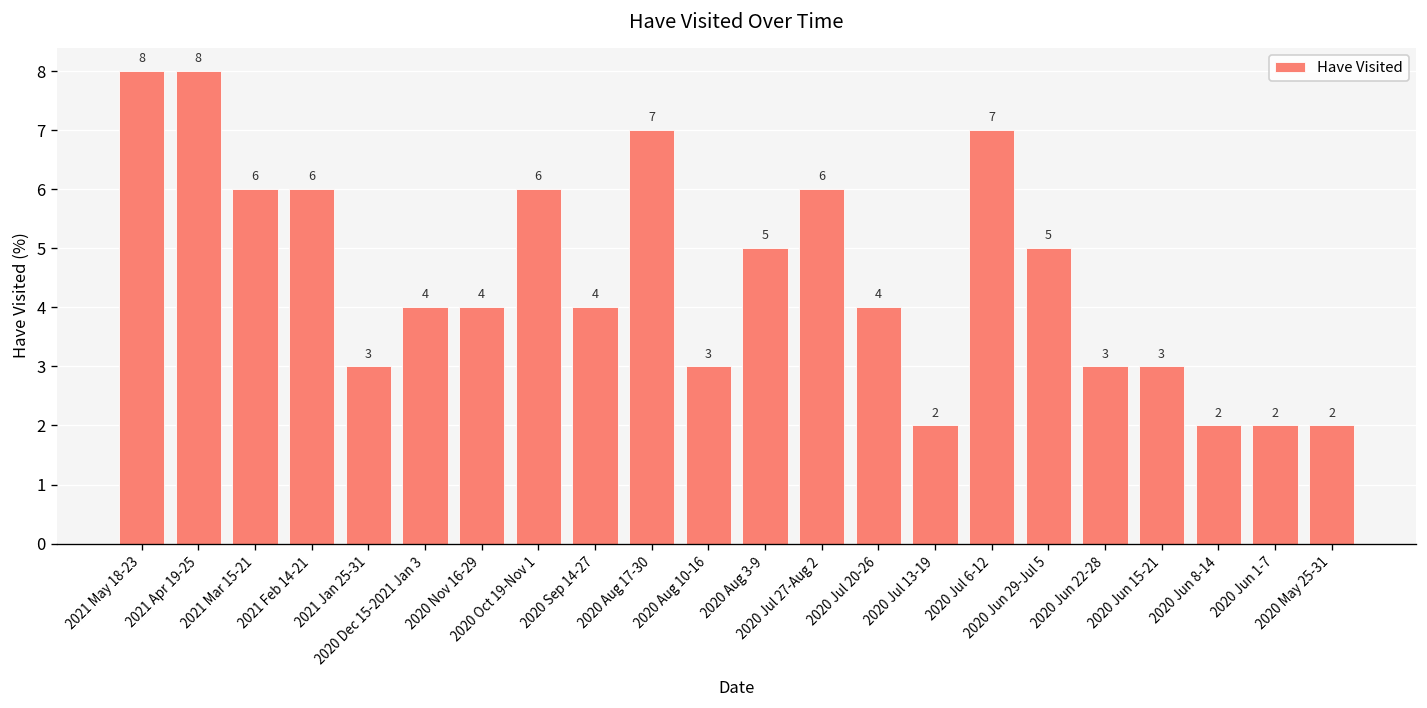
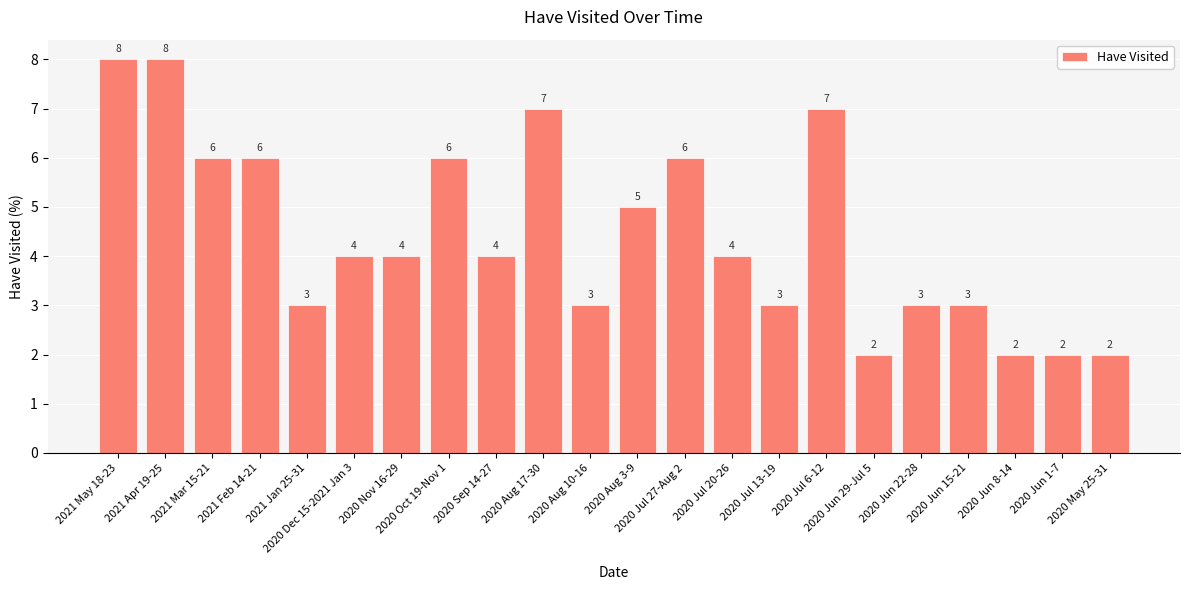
  {
    "2021 May 18-23": 8,
    "2021 Apr 19-25": 8,
    "2021 Mar 15-21": 6,
    "2021 Feb 14-21": 6,
    "2021 Jan 25-31": 3,
    "2020 Dec 15-2021 Jan 3": 4,
    "2020 Nov 16-29": 4,
    "2020 Oct 19-Nov 1": 6,
    "2020 Sep 14-27": 4,
    "2020 Aug 17-30": 7,
    "2020 Aug 10-16": 3,
    "2020 Aug 3-9": 5,
    "2020 Jul 27-Aug 2": 6,
    "2020 Jul 20-26": 4,
-   "2020 Jul 13-19": 2,
+   "2020 Jul 13-19": 3,
    "2020 Jul 6-12": 7,
-   "2020 Jun 29-Jul 5": 5,
+   "2020 Jun 29-Jul 5": 2,
    "2020 Jun 22-28": 3,
    "2020 Jun 15-21": 3,
    "2020 Jun 8-14": 2,
    "2020 Jun 1-7": 2,
    "2020 May 25-31": 2
  }
